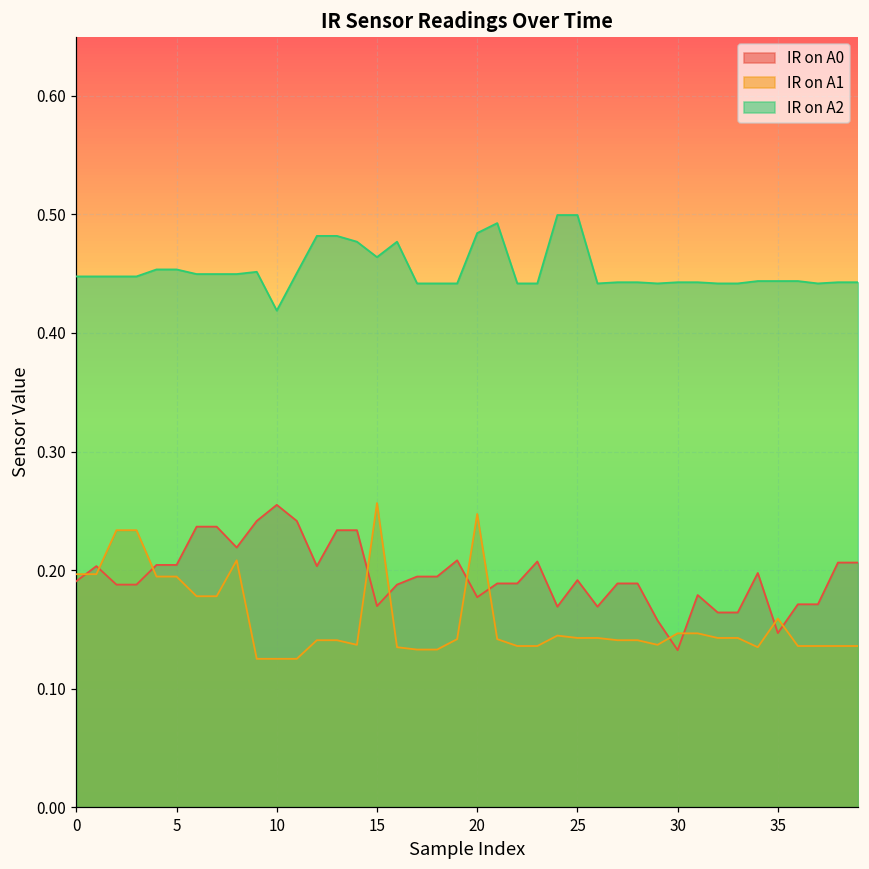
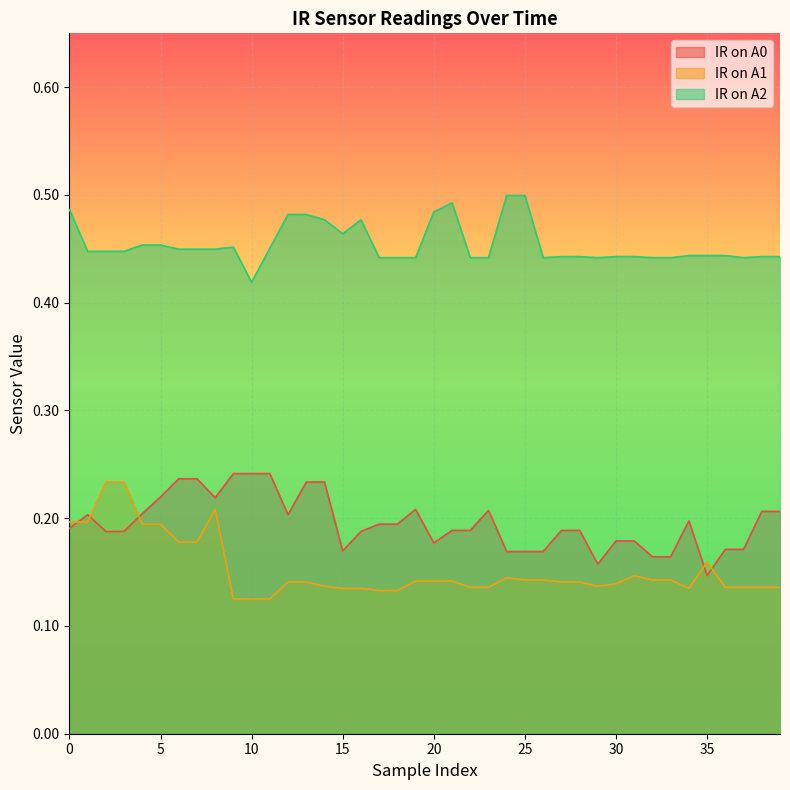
  {
    "IR on A0": {
      "0": 0.191,
-     "5": 0.204,
-     "10": 0.255,
+     "5": 0.220,
+     "10": 0.241,
      "15": 0.170,
      "20": 0.177,
-     "25": 0.192,
-     "30": 0.132,
+     "25": 0.169,
+     "30": 0.179,
      "35": 0.147
    },
    "IR on A1": {
      "0": 0.197,
      "5": 0.195,
      "10": 0.125,
-     "15": 0.257,
-     "20": 0.247,
+     "15": 0.135,
+     "20": 0.142,
      "25": 0.143,
-     "30": 0.147,
+     "30": 0.139,
      "35": 0.159
    },
    "IR on A2": {
-     "0": 0.448,
+     "0": 0.487,
      "5": 0.454,
      "10": 0.419,
      "15": 0.464,
      "20": 0.484,
      "25": 0.500,
      "30": 0.443,
      "35": 0.444
    }
  }
